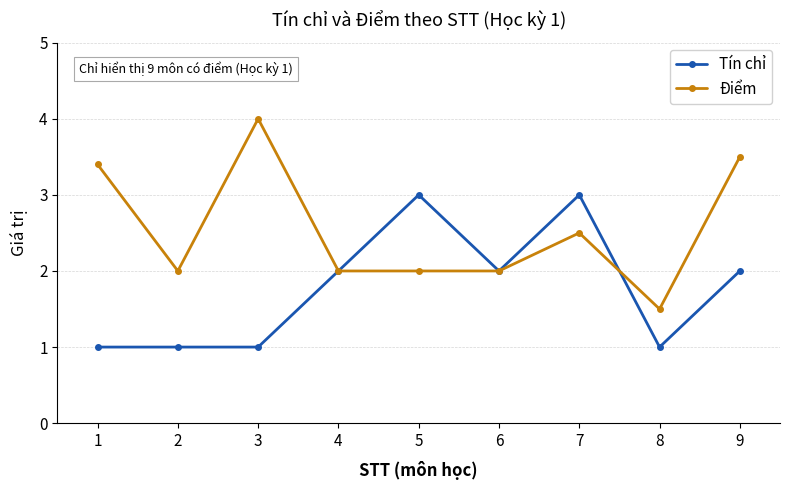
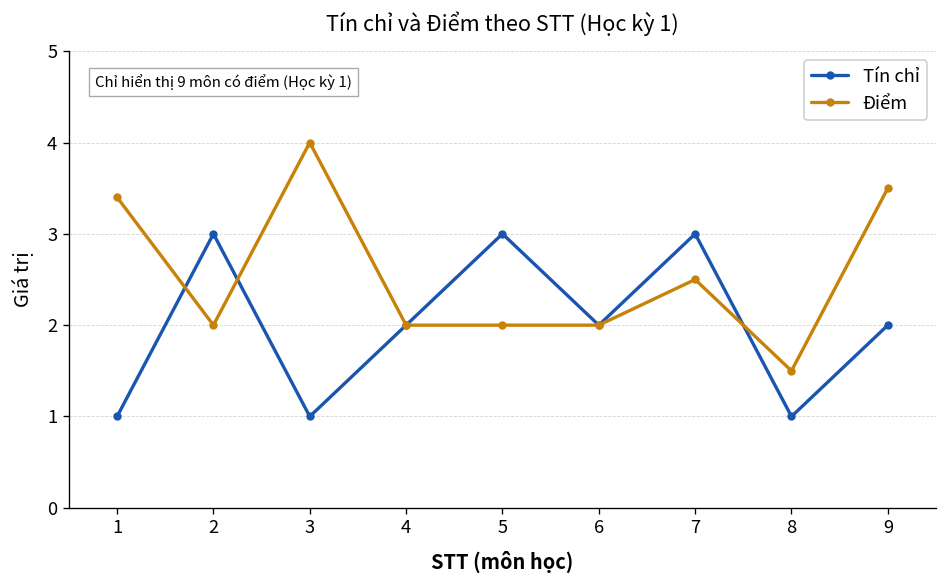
  {
    "Tín chỉ": {
      "1": 1,
-     "2": 1,
+     "2": 3,
      "3": 1,
      "5": 3,
      "7": 3,
      "8": 1,
      "9": 2
    },
    "Điểm": {
      "1": 3.4,
      "2": 2,
      "3": 4,
      "5": 2,
      "7": 2.5,
      "8": 1.5,
      "9": 3.5
    }
  }
